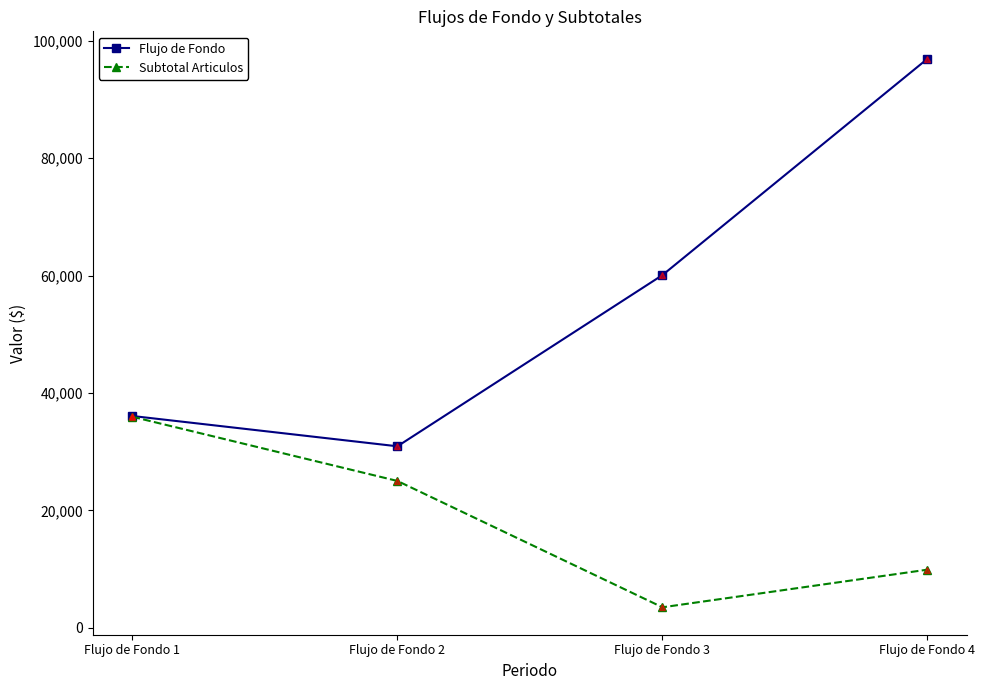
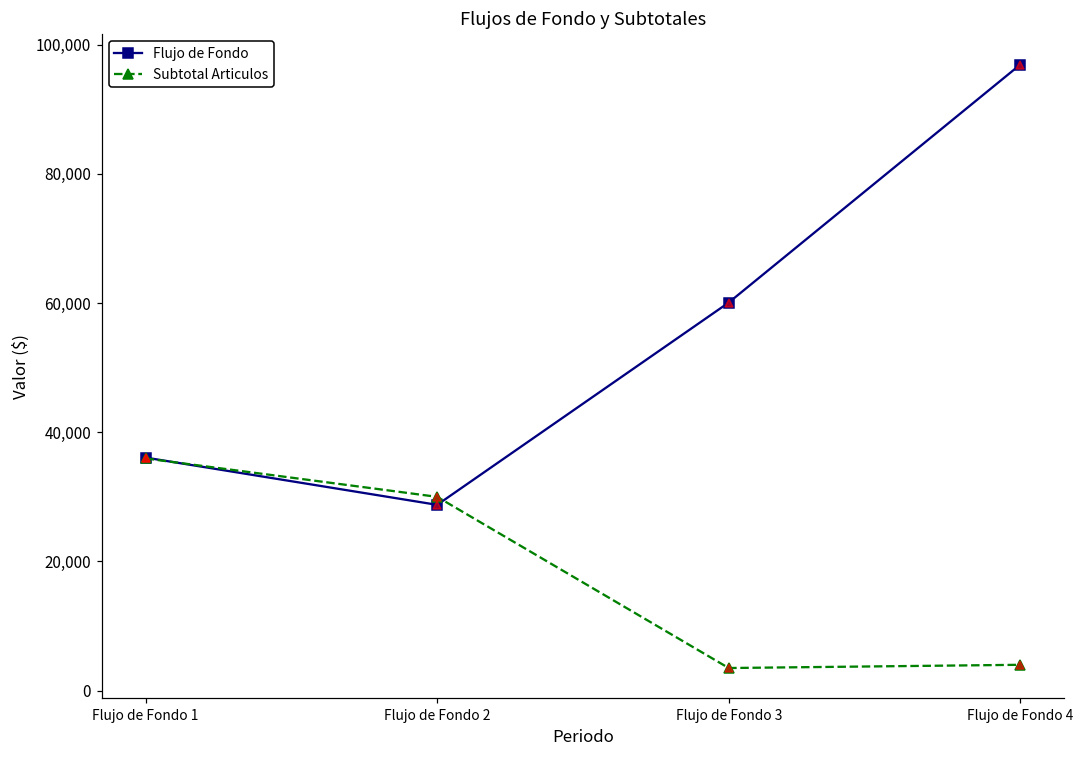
  {
    "Flujo de Fondo": {
-     "Flujo de Fondo 2": "31,000",
+     "Flujo de Fondo 2": "29,000",
      "Flujo de Fondo 3": "60,000",
      "Flujo de Fondo 4": "97,000"
    },
    "Subtotal Articulos": {
-     "Flujo de Fondo 2": "25,000",
+     "Flujo de Fondo 2": "30,000",
      "Flujo de Fondo 3": "4,000",
-     "Flujo de Fondo 4": "10,000"
+     "Flujo de Fondo 4": "4,000"
    }
  }
